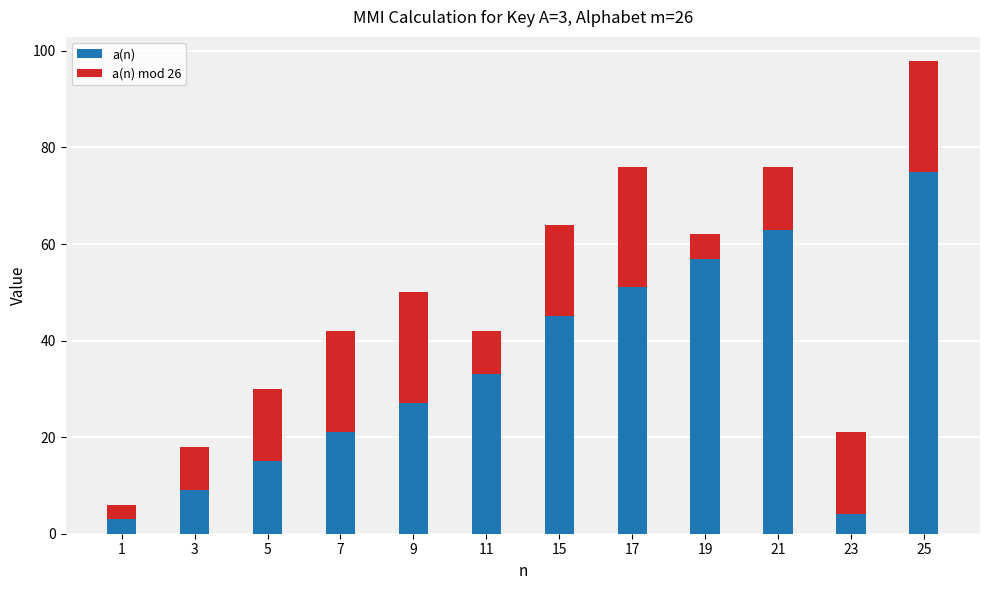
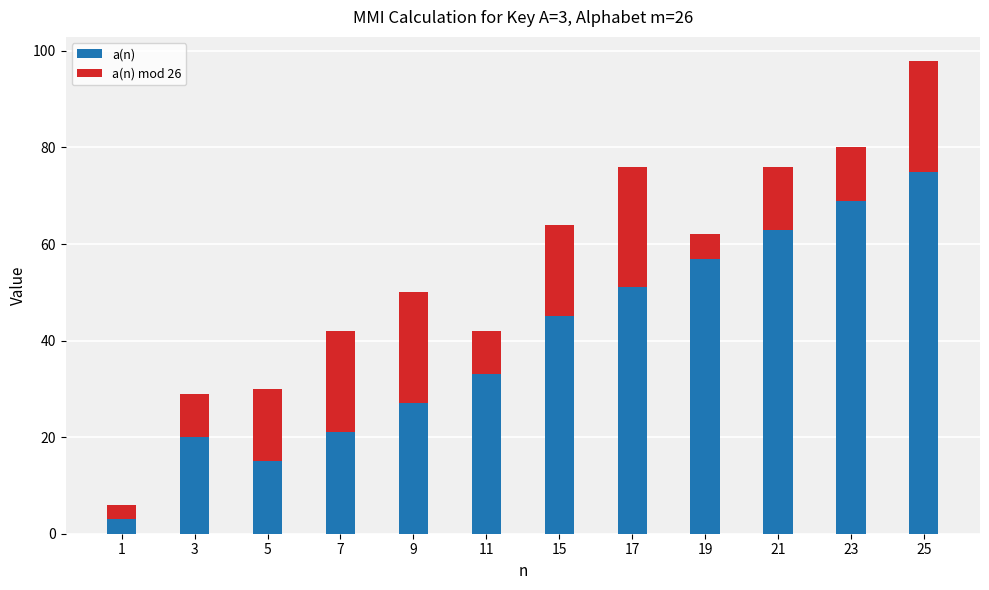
  {
    "a(n)": {
      "1": 3,
-     "3": 9,
+     "3": 20,
      "5": 15,
      "7": 21,
      "9": 27,
      "11": 33,
      "15": 45,
      "17": 51,
      "19": 57,
      "21": 63,
-     "23": 4,
+     "23": 69,
      "25": 75
    },
    "a(n) mod 26": {
      "1": 3,
      "3": 9,
      "5": 15,
      "7": 21,
      "9": 23,
      "11": 9,
      "15": 19,
      "17": 25,
      "19": 5,
      "21": 13,
-     "23": 17,
+     "23": 11,
      "25": 23
    }
  }
